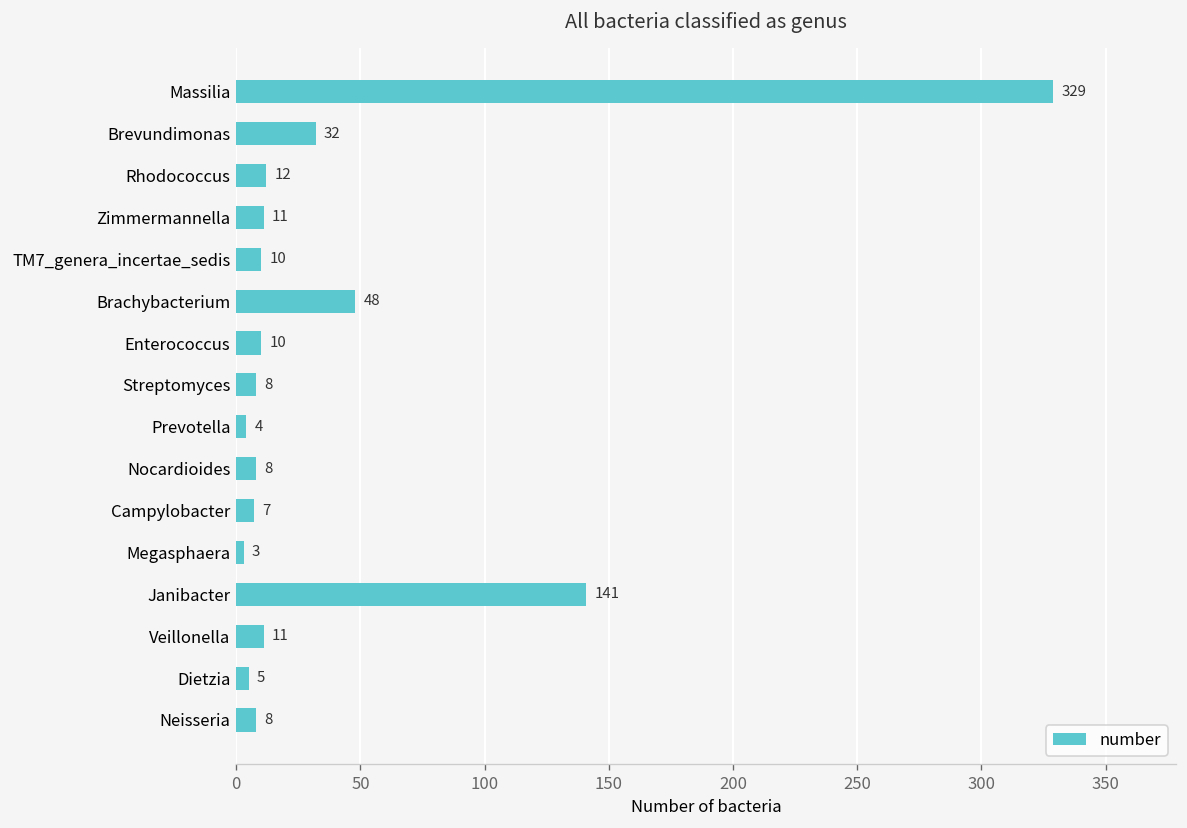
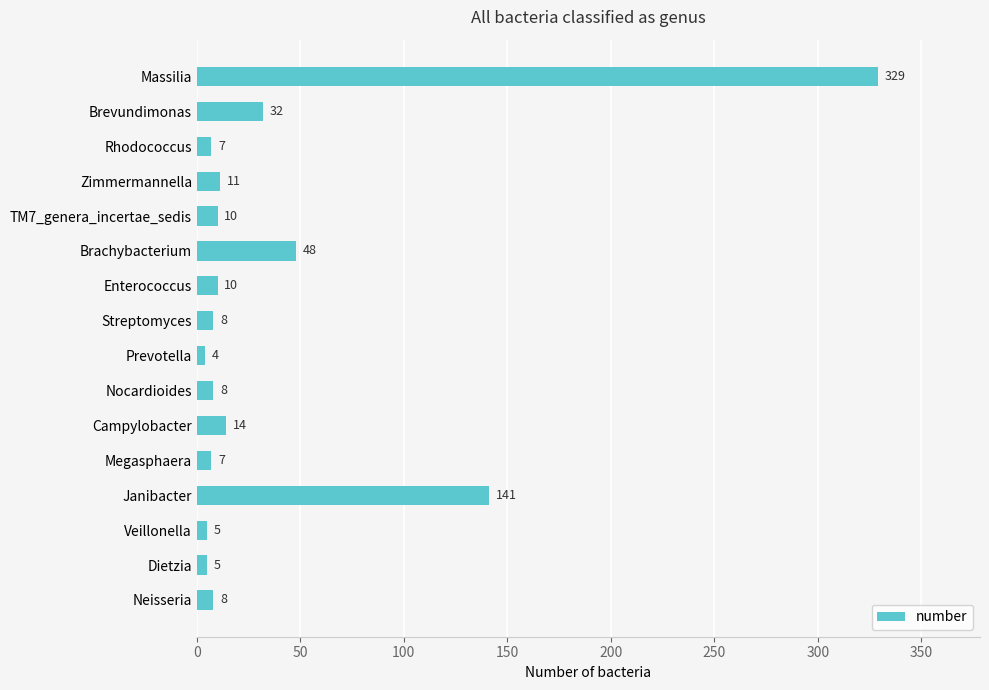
  {
    "Massilia": 329,
    "Brevundimonas": 32,
-   "Rhodococcus": 12,
+   "Rhodococcus": 7,
    "Zimmermannella": 11,
    "TM7_genera_incertae_sedis": 10,
    "Brachybacterium": 48,
    "Enterococcus": 10,
    "Streptomyces": 8,
    "Prevotella": 4,
    "Nocardioides": 8,
-   "Campylobacter": 7,
-   "Megasphaera": 3,
+   "Campylobacter": 14,
+   "Megasphaera": 7,
    "Janibacter": 141,
-   "Veillonella": 11,
+   "Veillonella": 5,
    "Dietzia": 5,
    "Neisseria": 8
  }
